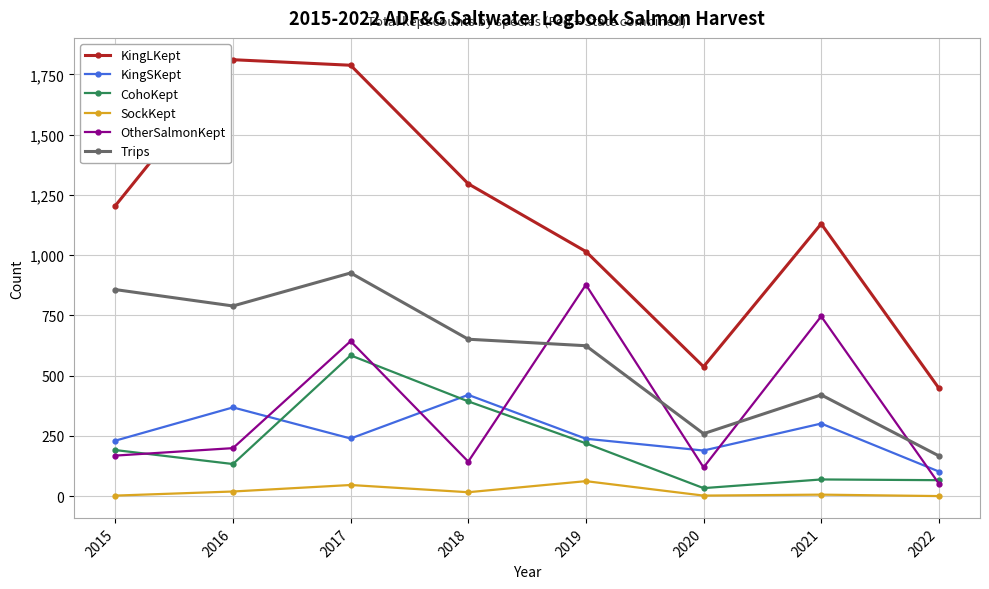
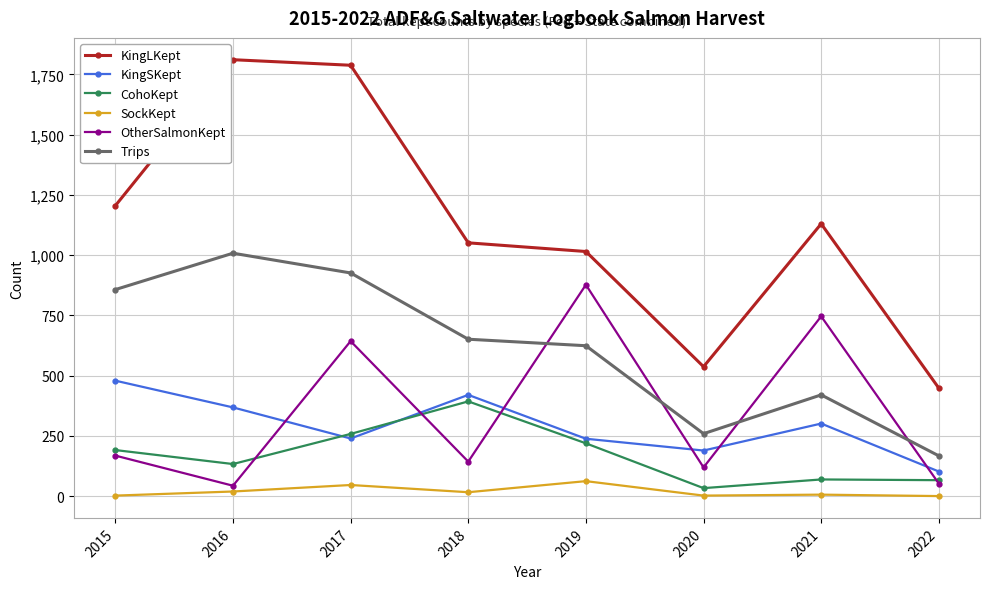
  {
    "KingLKept": {
      "2015": "1,210",
      "2016": "1,810",
      "2017": "1,790",
-     "2018": "1,300",
+     "2018": "1,050",
      "2019": "1,020",
      "2020": "540",
      "2021": "1,130",
      "2022": "450"
    },
    "KingSKept": {
-     "2015": "230",
+     "2015": "480",
      "2016": "370",
      "2017": "240",
      "2018": "420",
      "2019": "240",
      "2020": "190",
      "2021": "300",
      "2022": "100"
    },
    "CohoKept": {
      "2015": "190",
      "2016": "130",
-     "2017": "580",
+     "2017": "260",
      "2018": "390",
      "2019": "220",
      "2020": "30",
      "2021": "70",
      "2022": "70"
    },
    "SockKept": {
      "2015": "0",
      "2016": "20",
      "2017": "50",
      "2018": "20",
      "2019": "60",
      "2020": "0",
      "2021": "10",
      "2022": "0"
    },
    "OtherSalmonKept": {
      "2015": "170",
-     "2016": "200",
+     "2016": "40",
      "2017": "640",
      "2018": "140",
      "2019": "880",
      "2020": "120",
      "2021": "750",
      "2022": "50"
    },
    "Trips": {
      "2015": "860",
-     "2016": "790",
+     "2016": "1,010",
      "2017": "930",
      "2018": "650",
      "2019": "620",
      "2020": "260",
      "2021": "420",
      "2022": "170"
    }
  }
